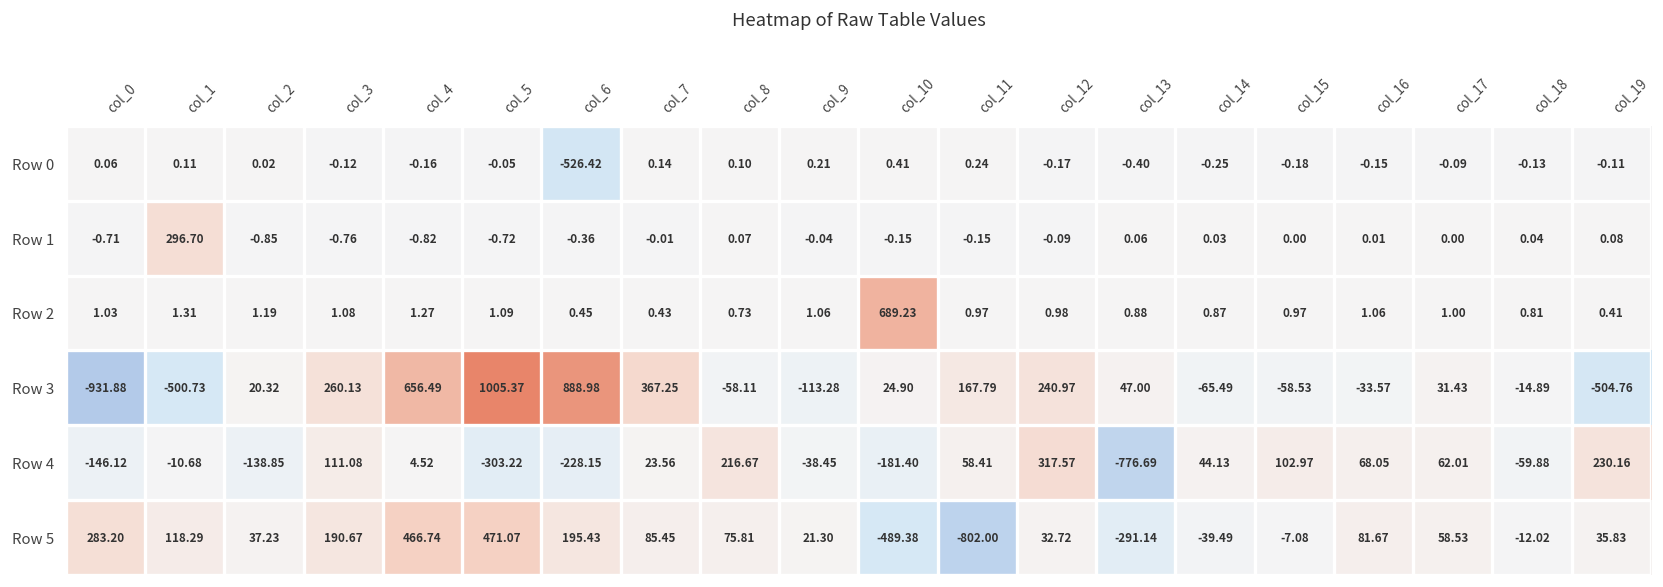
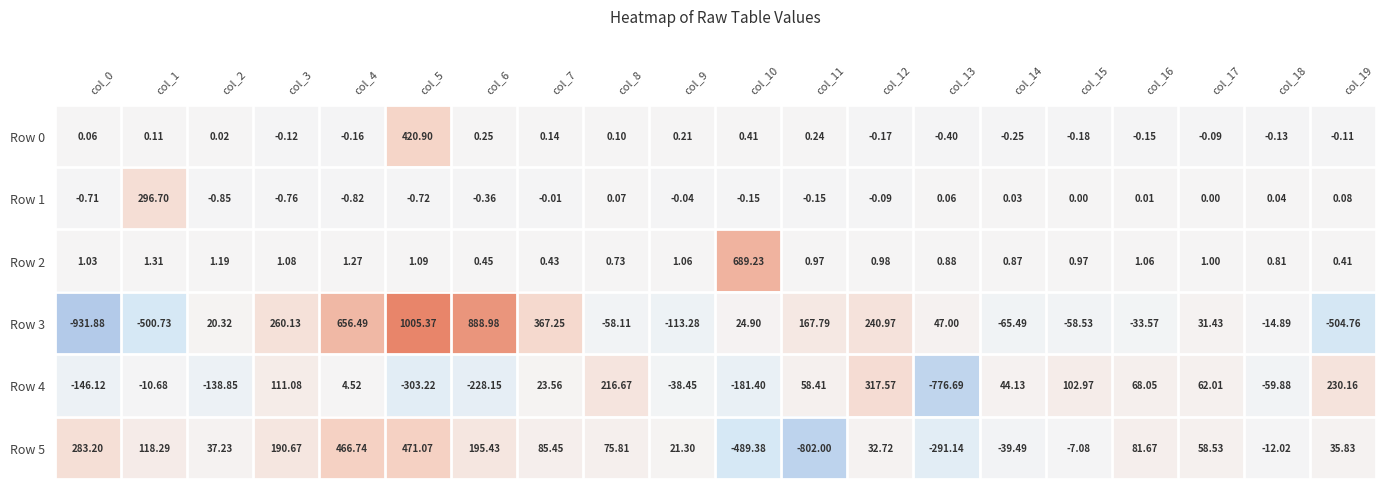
  {
    "Row 0": {
      "col_0": 0.06,
      "col_1": 0.11,
      "col_2": 0.02,
      "col_3": -0.12,
      "col_4": -0.16,
-     "col_5": -0.05,
-     "col_6": -526.42,
+     "col_5": 420.90,
+     "col_6": 0.25,
      "col_7": 0.14,
      "col_8": 0.10,
      "col_9": 0.21,
      "col_10": 0.41,
      "col_11": 0.24,
      "col_12": -0.17,
      "col_13": -0.40,
      "col_14": -0.25,
      "col_15": -0.18,
      "col_16": -0.15,
      "col_17": -0.09,
      "col_18": -0.13,
      "col_19": -0.11
    },
    "Row 1": {
      "col_0": -0.71,
      "col_1": 296.70,
      "col_2": -0.85,
      "col_3": -0.76,
      "col_4": -0.82,
      "col_5": -0.72,
      "col_6": -0.36,
      "col_7": -0.01,
      "col_8": 0.07,
      "col_9": -0.04,
      "col_10": -0.15,
      "col_11": -0.15,
      "col_12": -0.09,
      "col_13": 0.06,
      "col_14": 0.03,
      "col_15": 0.00,
      "col_16": 0.01,
      "col_17": 0.00,
      "col_18": 0.04,
      "col_19": 0.08
    },
    "Row 2": {
      "col_0": 1.03,
      "col_1": 1.31,
      "col_2": 1.19,
      "col_3": 1.08,
      "col_4": 1.27,
      "col_5": 1.09,
      "col_6": 0.45,
      "col_7": 0.43,
      "col_8": 0.73,
      "col_9": 1.06,
      "col_10": 689.23,
      "col_11": 0.97,
      "col_12": 0.98,
      "col_13": 0.88,
      "col_14": 0.87,
      "col_15": 0.97,
      "col_16": 1.06,
      "col_17": 1.00,
      "col_18": 0.81,
      "col_19": 0.41
    },
    "Row 3": {
      "col_0": -931.88,
      "col_1": -500.73,
      "col_2": 20.32,
      "col_3": 260.13,
      "col_4": 656.49,
      "col_5": 1005.37,
      "col_6": 888.98,
      "col_7": 367.25,
      "col_8": -58.11,
      "col_9": -113.28,
      "col_10": 24.90,
      "col_11": 167.79,
      "col_12": 240.97,
      "col_13": 47.00,
      "col_14": -65.49,
      "col_15": -58.53,
      "col_16": -33.57,
      "col_17": 31.43,
      "col_18": -14.89,
      "col_19": -504.76
    },
    "Row 4": {
      "col_0": -146.12,
      "col_1": -10.68,
      "col_2": -138.85,
      "col_3": 111.08,
      "col_4": 4.52,
      "col_5": -303.22,
      "col_6": -228.15,
      "col_7": 23.56,
      "col_8": 216.67,
      "col_9": -38.45,
      "col_10": -181.40,
      "col_11": 58.41,
      "col_12": 317.57,
      "col_13": -776.69,
      "col_14": 44.13,
      "col_15": 102.97,
      "col_16": 68.05,
      "col_17": 62.01,
      "col_18": -59.88,
      "col_19": 230.16
    },
    "Row 5": {
      "col_0": 283.20,
      "col_1": 118.29,
      "col_2": 37.23,
      "col_3": 190.67,
      "col_4": 466.74,
      "col_5": 471.07,
      "col_6": 195.43,
      "col_7": 85.45,
      "col_8": 75.81,
      "col_9": 21.30,
      "col_10": -489.38,
      "col_11": -802.00,
      "col_12": 32.72,
      "col_13": -291.14,
      "col_14": -39.49,
      "col_15": -7.08,
      "col_16": 81.67,
      "col_17": 58.53,
      "col_18": -12.02,
      "col_19": 35.83
    }
  }
